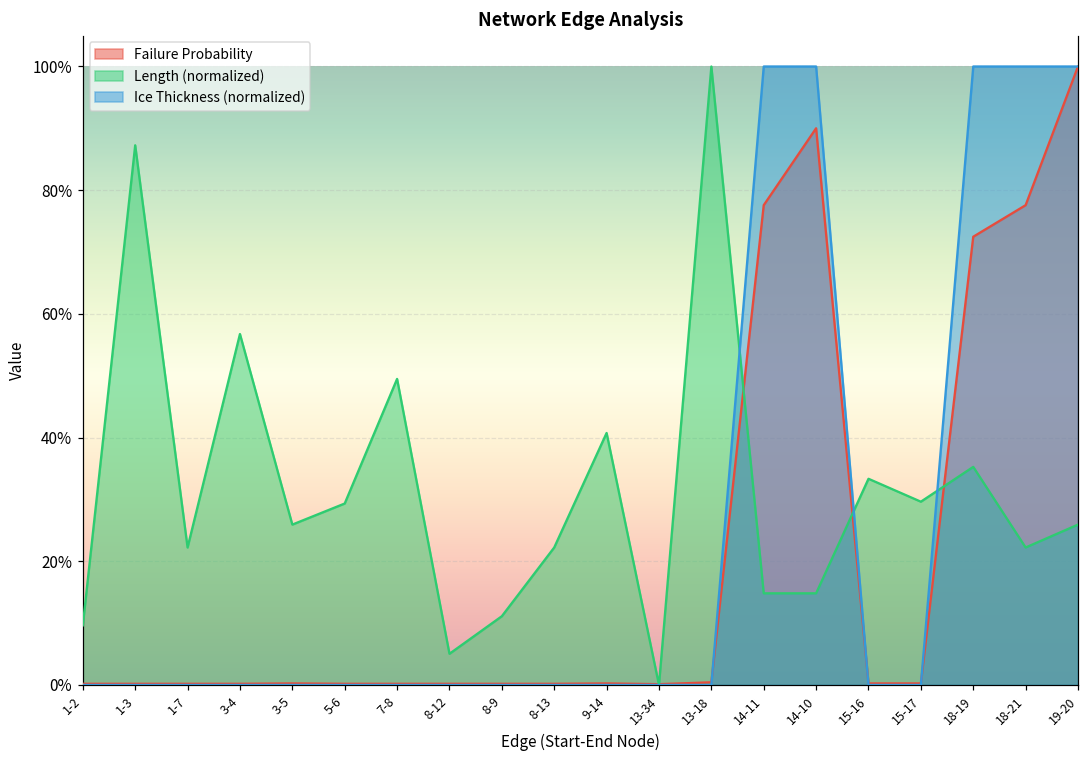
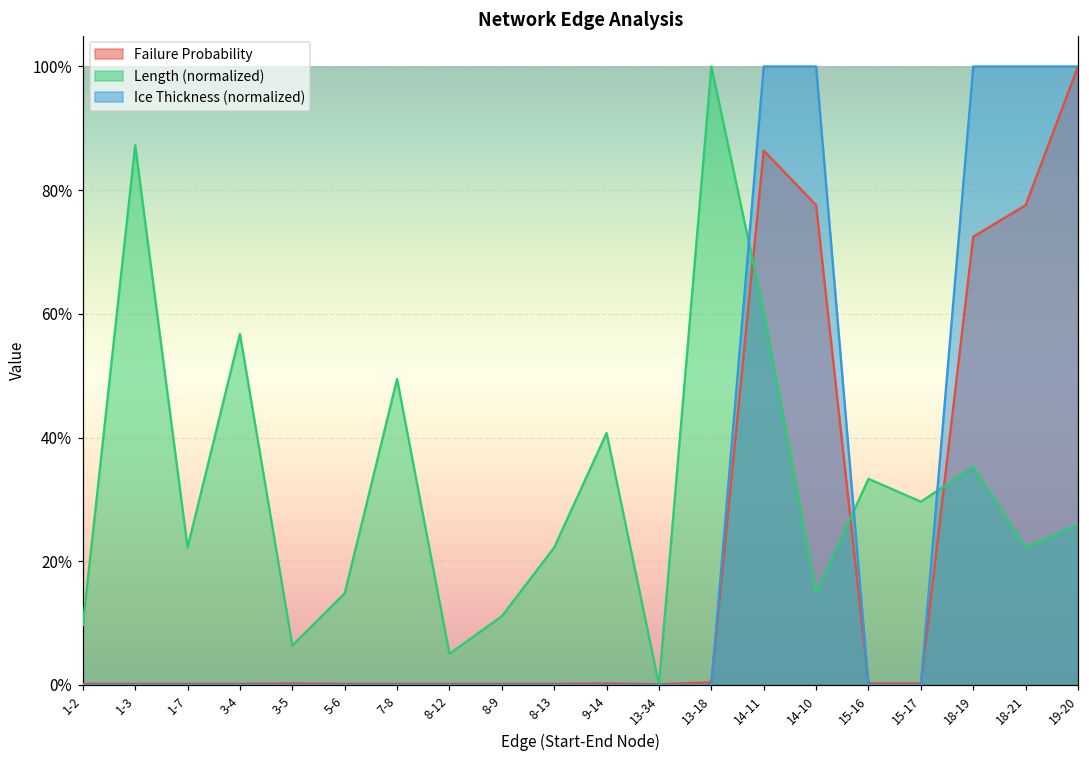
  {
    "Failure Probability": {
-     "14-11": "78%",
-     "14-10": "90%",
+     "14-11": "86%",
+     "14-10": "78%",
      "18-19": "72%",
      "18-21": "78%"
    },
    "Length (normalized)": {
      "1-2": "10%",
      "1-3": "87%",
      "1-7": "22%",
      "3-4": "57%",
-     "3-5": "26%",
-     "5-6": "29%",
+     "3-5": "6%",
+     "5-6": "15%",
      "7-8": "49%",
      "8-12": "5%",
      "8-9": "11%",
      "8-13": "22%",
      "9-14": "41%",
      "13-18": "100%",
-     "14-11": "15%",
+     "14-11": "60%",
      "14-10": "15%",
      "15-16": "33%",
      "15-17": "30%",
      "18-19": "35%",
      "18-21": "22%",
      "19-20": "26%"
    },
    "Ice Thickness (normalized)": {
      "14-11": "100%",
      "14-10": "100%",
      "18-19": "100%",
      "18-21": "100%"
    }
  }
